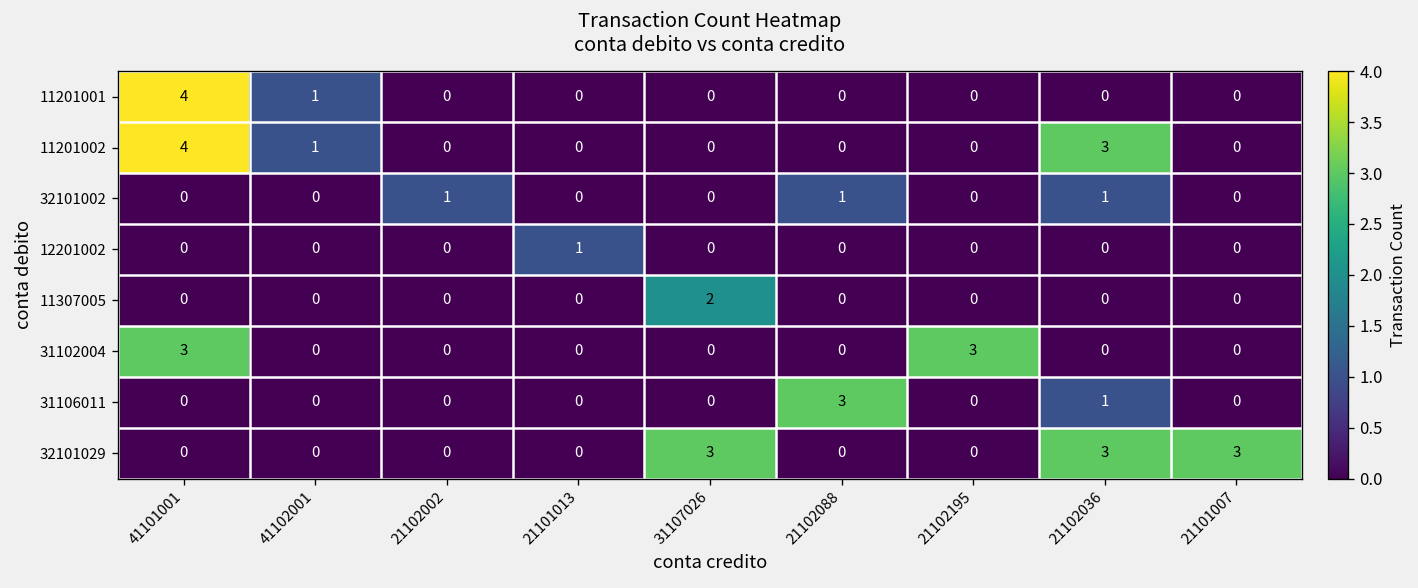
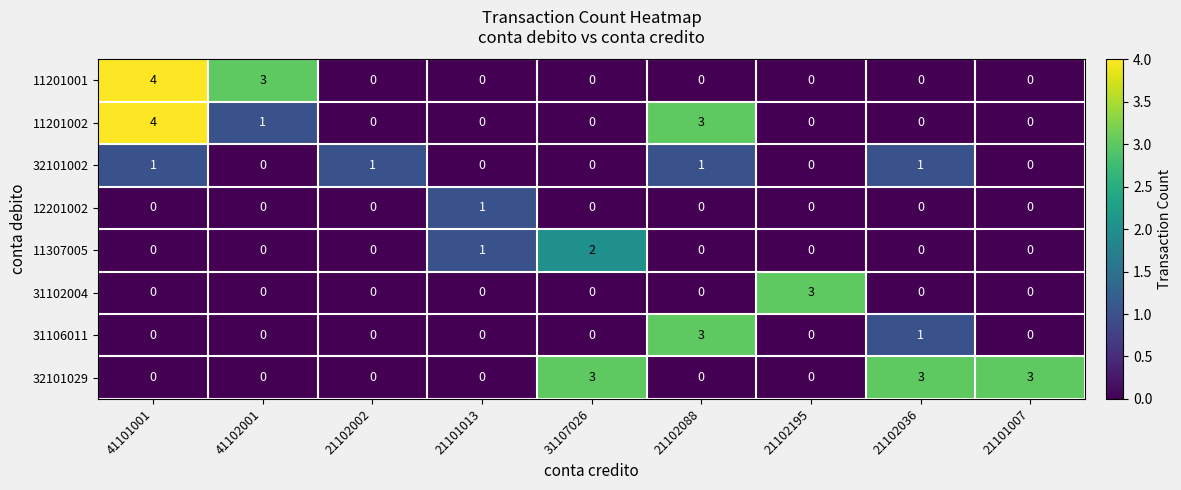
  {
    "11201001": {
      "41101001": 4,
-     "41102001": 1,
+     "41102001": 3,
      "21102002": 0,
      "21101013": 0,
      "31107026": 0,
      "21102088": 0,
      "21102195": 0,
      "21102036": 0,
      "21101007": 0
    },
    "11201002": {
      "41101001": 4,
      "41102001": 1,
      "21102002": 0,
      "21101013": 0,
      "31107026": 0,
-     "21102088": 0,
+     "21102088": 3,
      "21102195": 0,
-     "21102036": 3,
+     "21102036": 0,
      "21101007": 0
    },
    "32101002": {
-     "41101001": 0,
+     "41101001": 1,
      "41102001": 0,
      "21102002": 1,
      "21101013": 0,
      "31107026": 0,
      "21102088": 1,
      "21102195": 0,
      "21102036": 1,
      "21101007": 0
    },
    "12201002": {
      "41101001": 0,
      "41102001": 0,
      "21102002": 0,
      "21101013": 1,
      "31107026": 0,
      "21102088": 0,
      "21102195": 0,
      "21102036": 0,
      "21101007": 0
    },
    "11307005": {
      "41101001": 0,
      "41102001": 0,
      "21102002": 0,
-     "21101013": 0,
+     "21101013": 1,
      "31107026": 2,
      "21102088": 0,
      "21102195": 0,
      "21102036": 0,
      "21101007": 0
    },
    "31102004": {
-     "41101001": 3,
+     "41101001": 0,
      "41102001": 0,
      "21102002": 0,
      "21101013": 0,
      "31107026": 0,
      "21102088": 0,
      "21102195": 3,
      "21102036": 0,
      "21101007": 0
    },
    "31106011": {
      "41101001": 0,
      "41102001": 0,
      "21102002": 0,
      "21101013": 0,
      "31107026": 0,
      "21102088": 3,
      "21102195": 0,
      "21102036": 1,
      "21101007": 0
    },
    "32101029": {
      "41101001": 0,
      "41102001": 0,
      "21102002": 0,
      "21101013": 0,
      "31107026": 3,
      "21102088": 0,
      "21102195": 0,
      "21102036": 3,
      "21101007": 3
    }
  }
